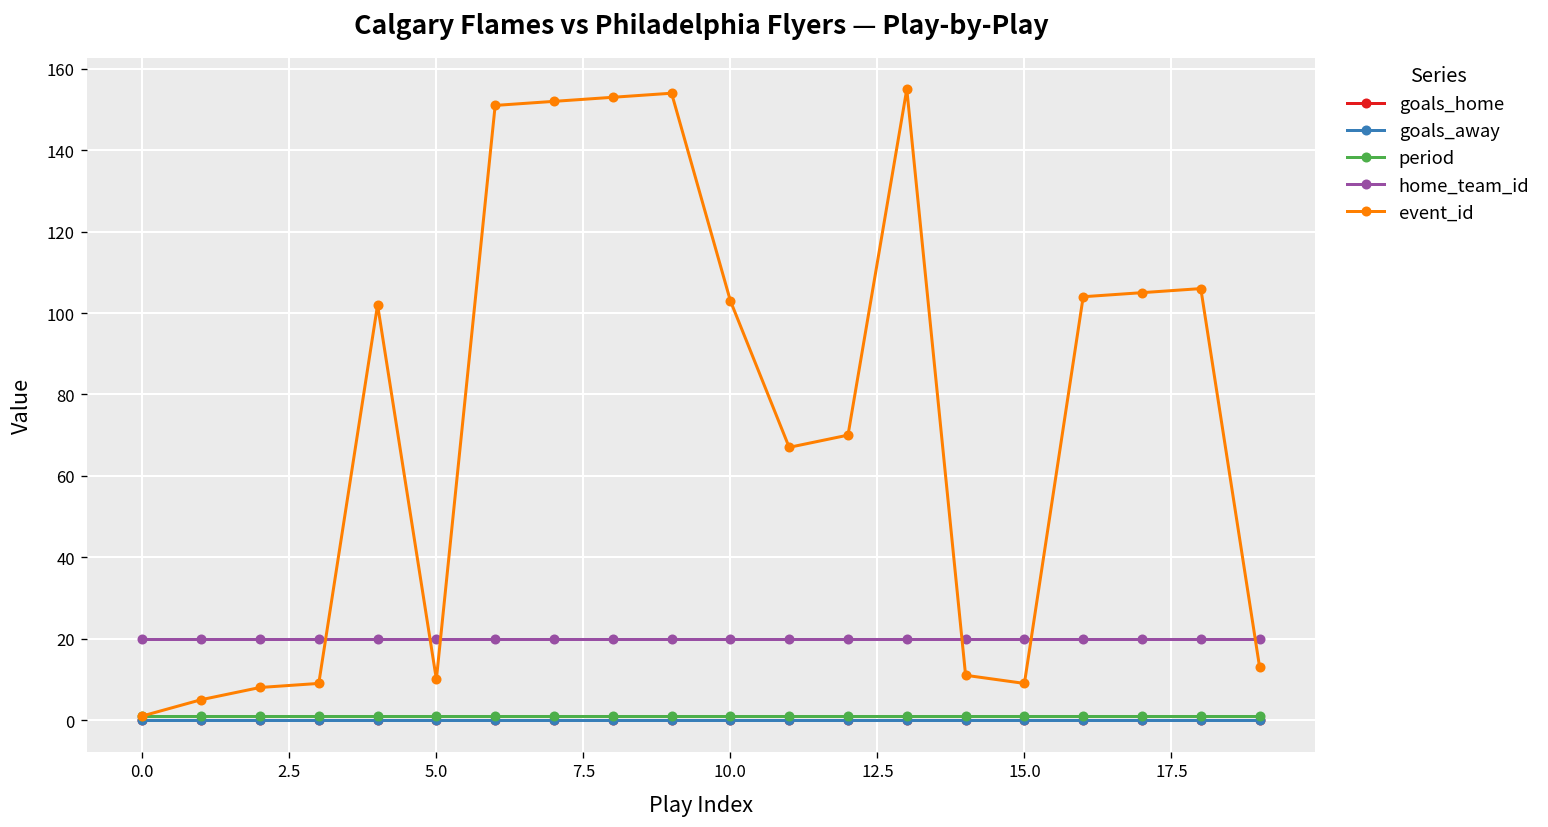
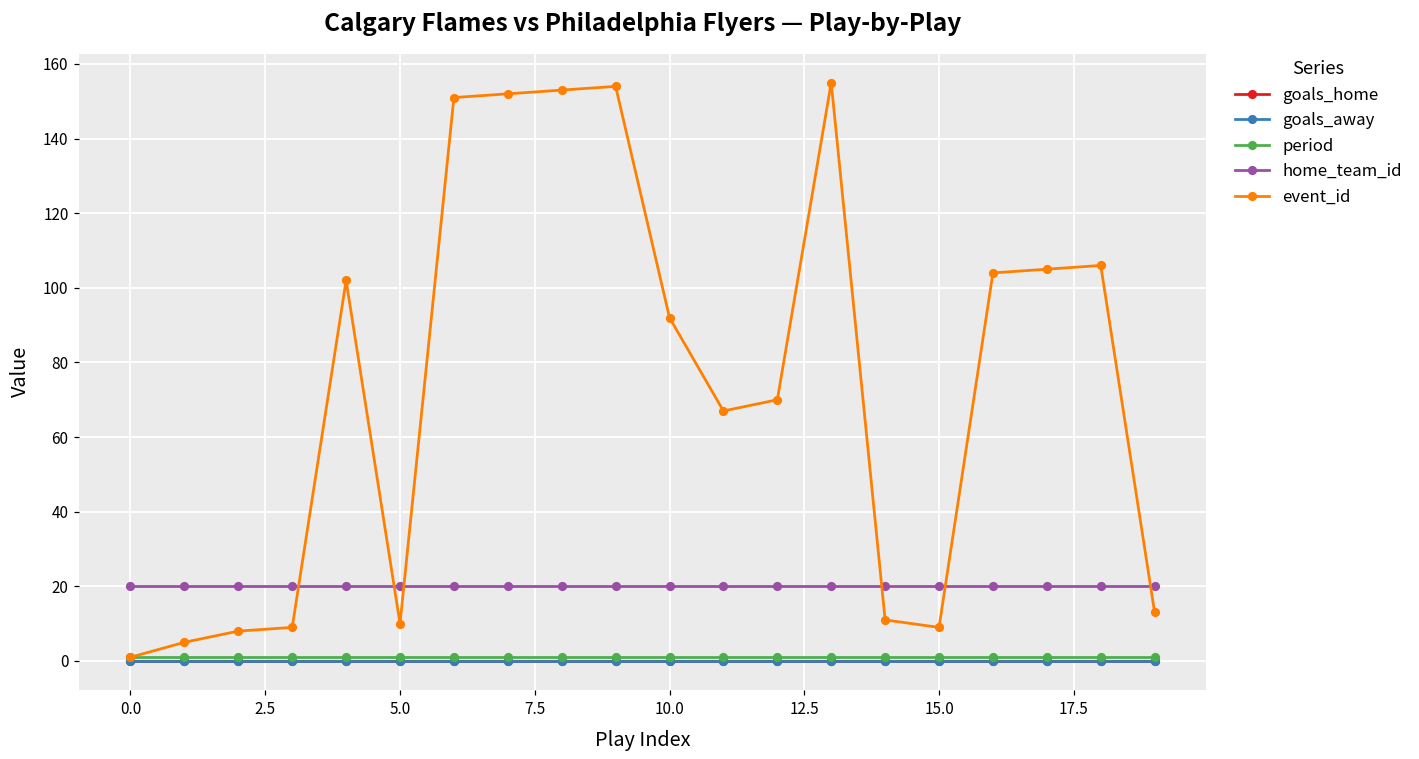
  {
    "goals_away": {
      "0.0": 0,
      "5.0": 0,
      "10.0": 0,
      "15.0": 0
    },
    "period": {
      "5.0": 1,
      "10.0": 1,
      "15.0": 1
    },
    "home_team_id": {
      "0.0": 20,
      "5.0": 20,
      "10.0": 20,
      "15.0": 20
    },
    "event_id": {
      "5.0": 10,
-     "10.0": 103,
+     "10.0": 92,
      "15.0": 9
    }
  }
